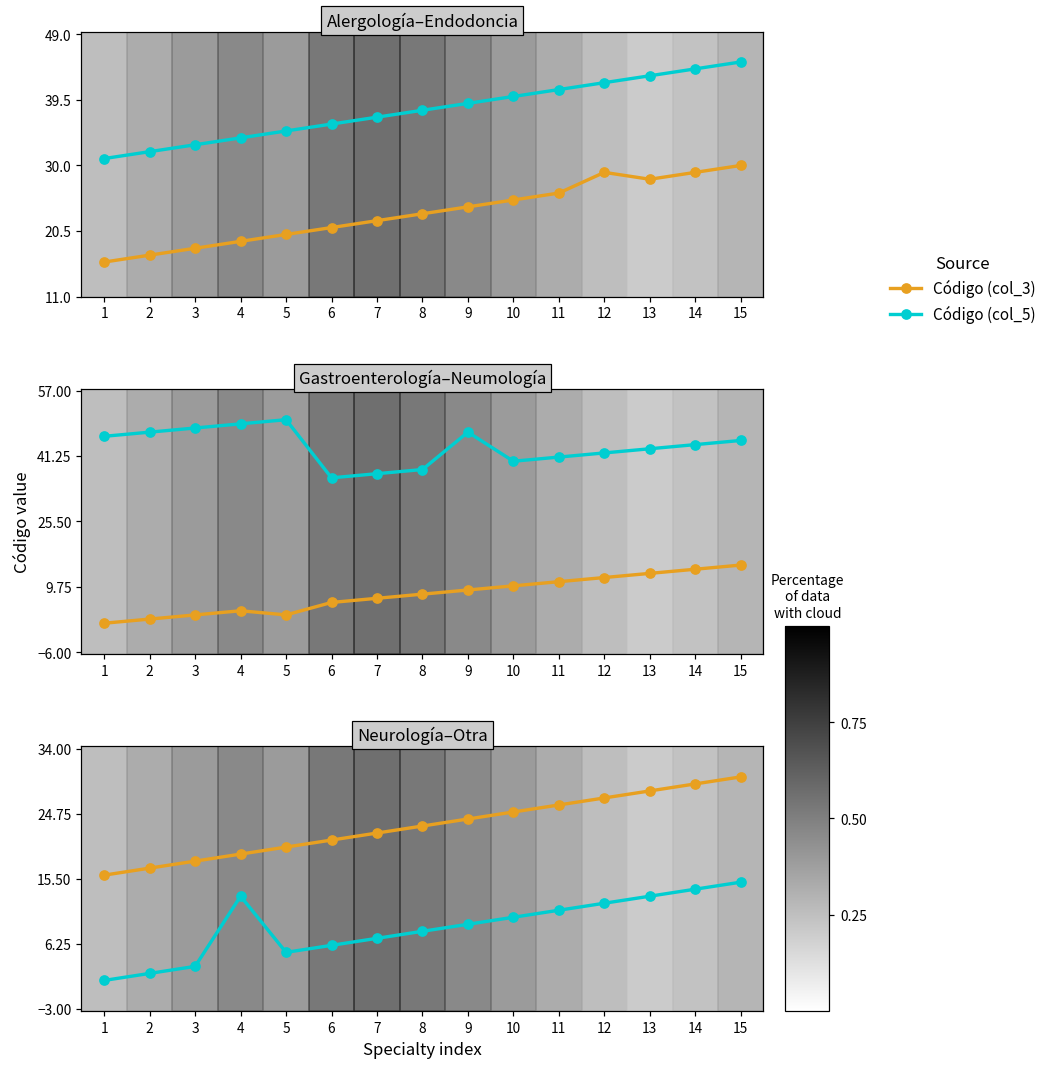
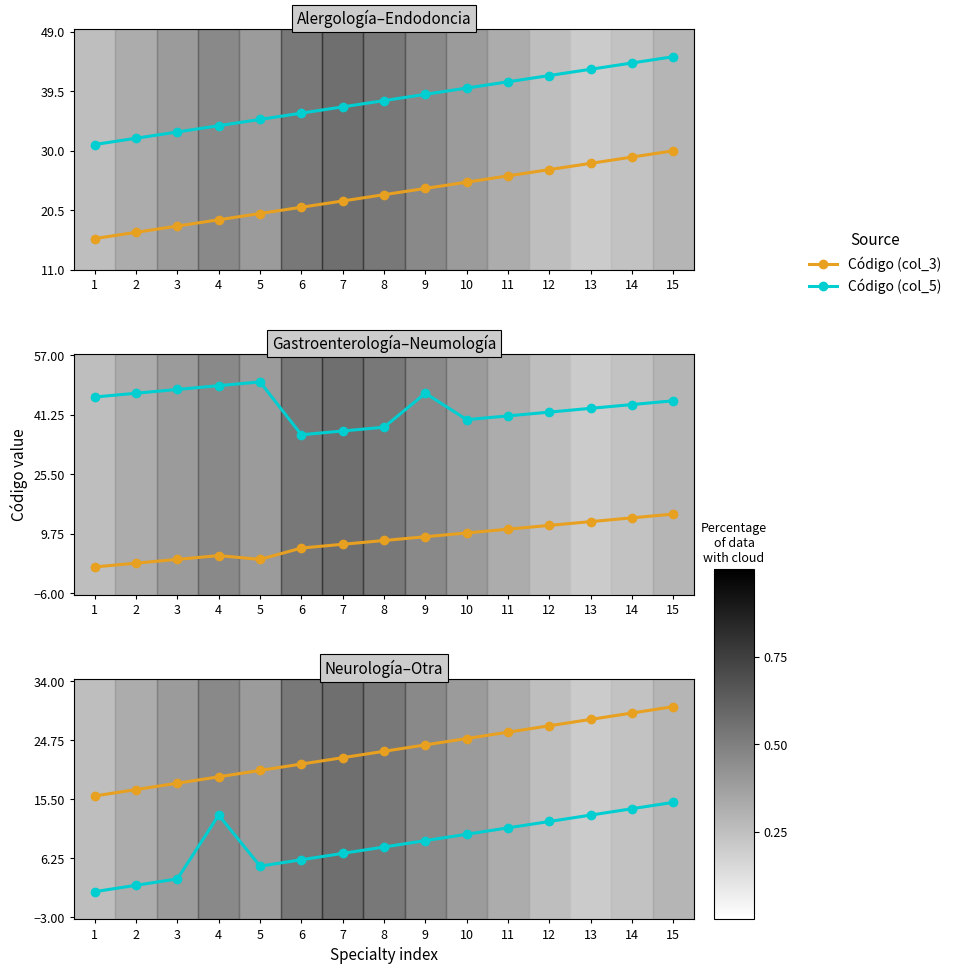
  {
    "Alergología–Endodoncia": {
      "Código (col_3)": {
        "1": 16,
        "2": 17,
        "3": 18,
        "4": 19,
        "5": 20,
        "6": 21,
        "7": 22,
        "8": 23,
        "9": 24,
        "10": 25,
        "11": 26,
-       "12": 29,
+       "12": 27,
        "13": 28,
        "14": 29,
        "15": 30
      },
      "Código (col_5)": {
        "1": 31,
        "2": 32,
        "3": 33,
        "4": 34,
        "5": 35,
        "6": 36,
        "7": 37,
        "8": 38,
        "9": 39,
        "10": 40,
        "11": 41,
        "12": 42,
        "13": 43,
        "14": 44,
        "15": 45
      }
    },
    "Gastroenterología–Neumología": {
      "Código (col_3)": {
        "1": 1,
        "2": 2,
        "3": 3,
        "4": 4,
        "5": 3,
        "6": 6,
        "7": 7,
        "8": 8,
        "9": 9,
        "10": 10,
        "11": 11,
        "12": 12,
        "13": 13,
        "14": 14,
        "15": 15
      },
      "Código (col_5)": {
        "1": 46,
        "2": 47,
        "3": 48,
        "4": 49,
        "5": 50,
        "6": 36,
        "7": 37,
        "8": 38,
        "9": 47,
        "10": 40,
        "11": 41,
        "12": 42,
        "13": 43,
        "14": 44,
        "15": 45
      }
    },
    "Neurología–Otra": {
      "Código (col_3)": {
        "1": 16,
        "2": 17,
        "3": 18,
        "4": 19,
        "5": 20,
        "6": 21,
        "7": 22,
        "8": 23,
        "9": 24,
        "10": 25,
        "11": 26,
        "12": 27,
        "13": 28,
        "14": 29,
        "15": 30
      },
      "Código (col_5)": {
        "1": 1,
        "2": 2,
        "3": 3,
        "4": 13,
        "5": 5,
        "6": 6,
        "7": 7,
        "8": 8,
        "9": 9,
        "10": 10,
        "11": 11,
        "12": 12,
        "13": 13,
        "14": 14,
        "15": 15
      }
    }
  }
